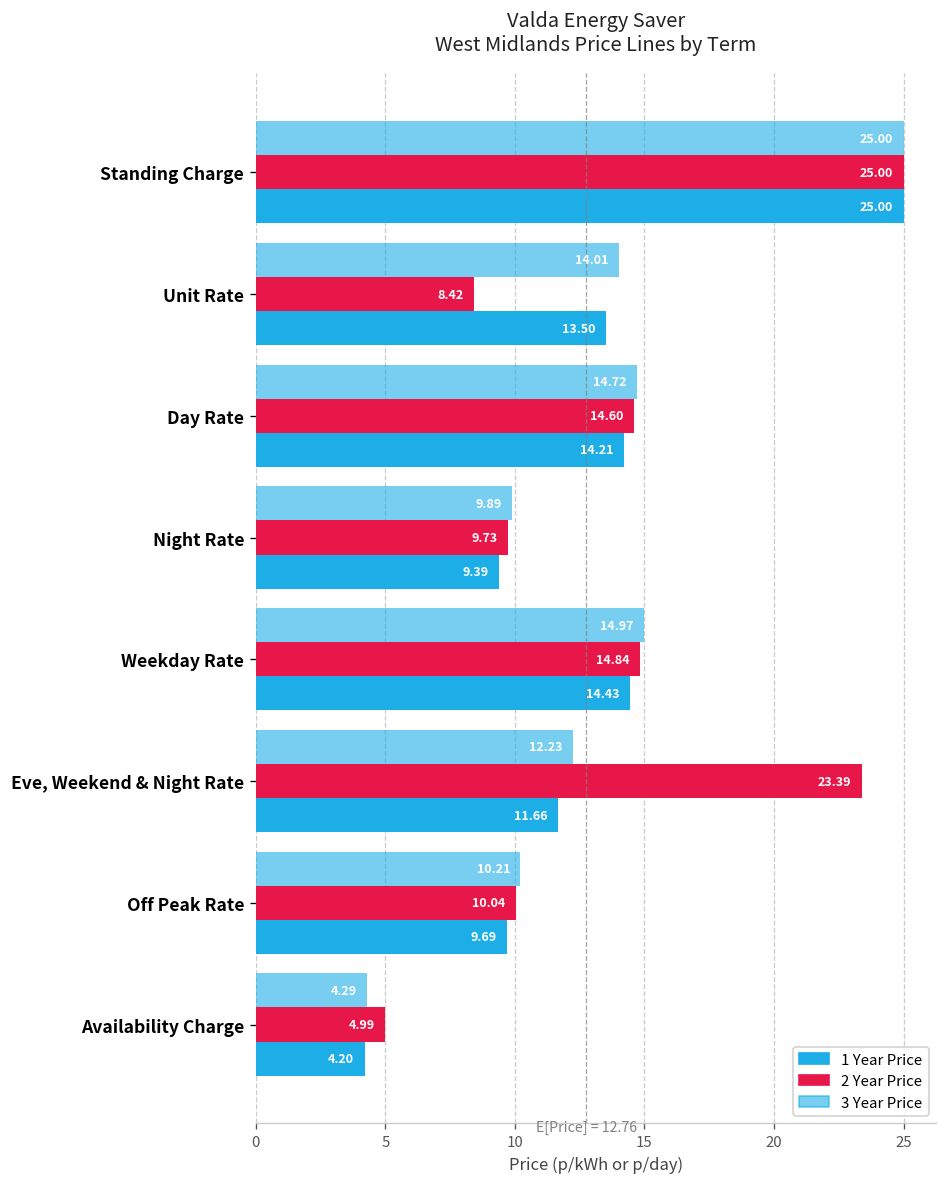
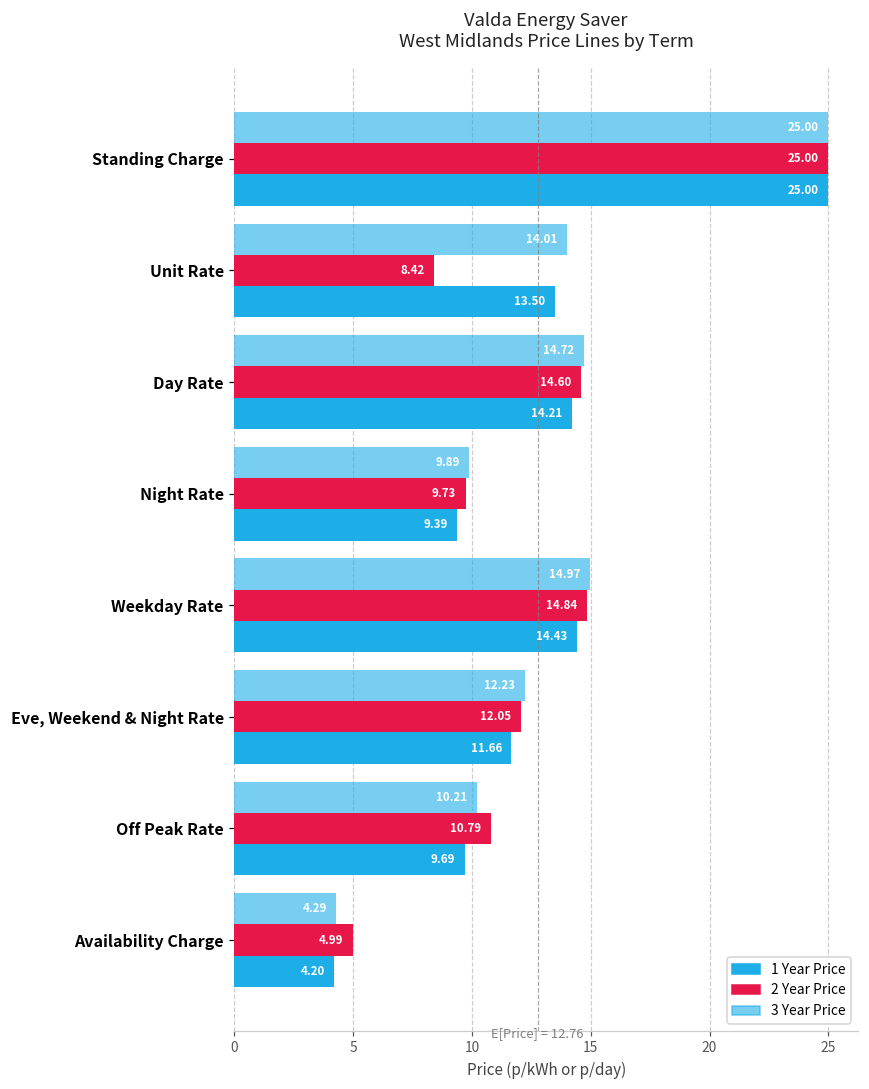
  {
    "2 Year Price": {
      "Standing Charge": 25.00,
      "Unit Rate": 8.42,
      "Day Rate": 14.60,
      "Night Rate": 9.73,
      "Weekday Rate": 14.84,
-     "Eve, Weekend & Night Rate": 23.39,
-     "Off Peak Rate": 10.04,
+     "Eve, Weekend & Night Rate": 12.05,
+     "Off Peak Rate": 10.79,
      "Availability Charge": 4.99
    }
  }
